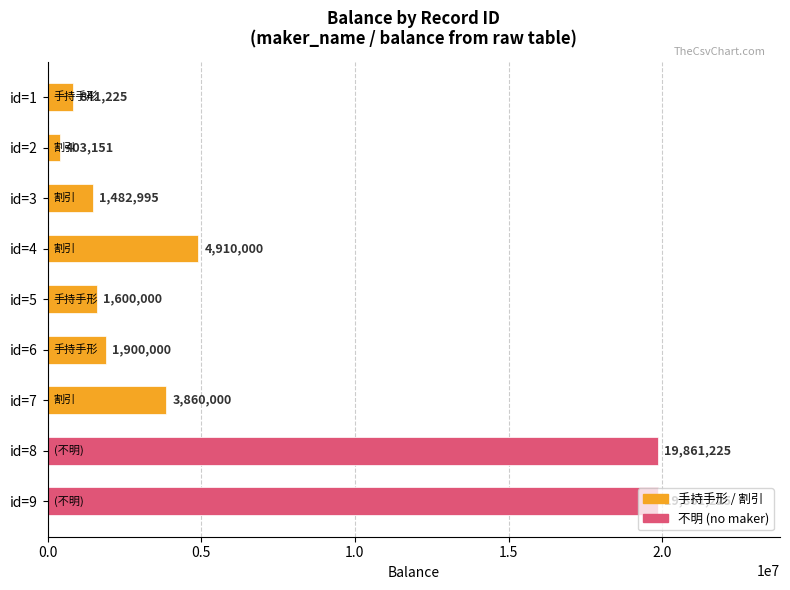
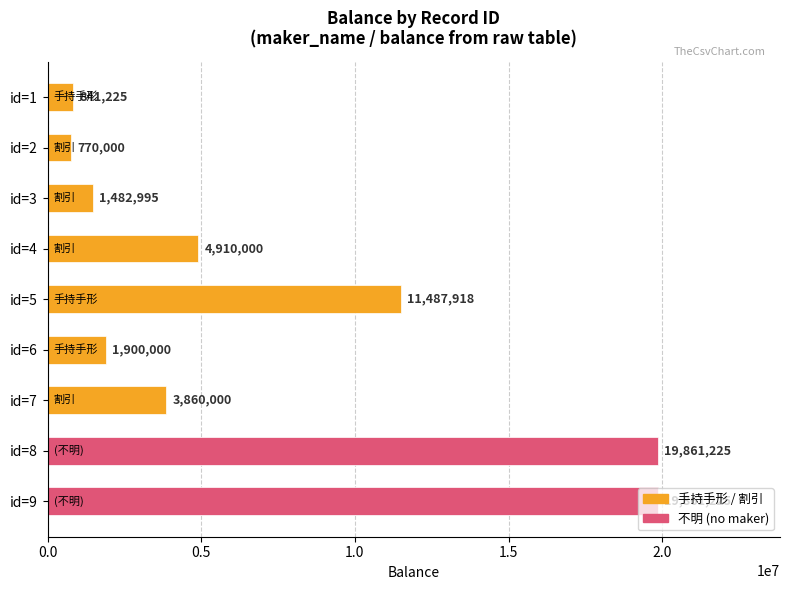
  {
-   "id=2": "403,151",
+   "id=2": "770,000",
    "id=3": "1,482,995",
    "id=4": "4,910,000",
-   "id=5": "1,600,000",
+   "id=5": "11,487,918",
    "id=6": "1,900,000",
    "id=7": "3,860,000",
    "id=8": "19,861,225"
  }
